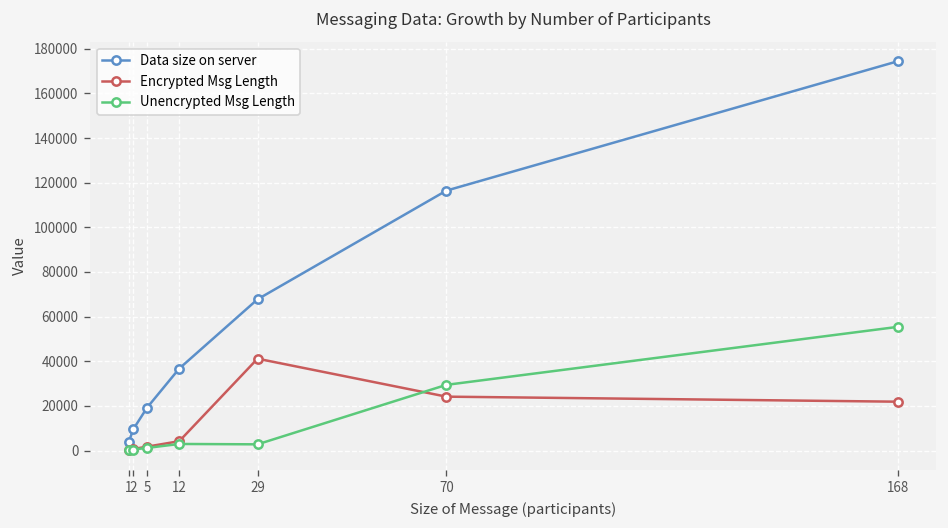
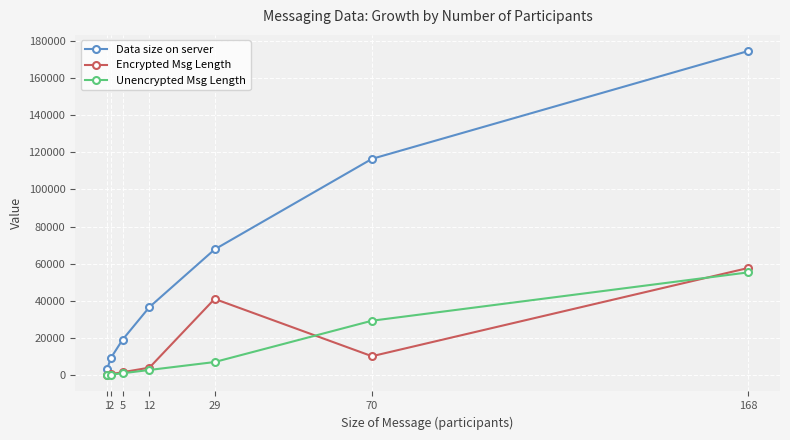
  {
    "Data size on server": {
      "5": 19000,
      "12": 37000,
      "29": 68000,
      "70": 116000,
      "168": 174000
    },
    "Encrypted Msg Length": {
      "29": 41000,
-     "70": 24000,
-     "168": 22000
+     "70": 10000,
+     "168": 58000
    },
    "Unencrypted Msg Length": {
-     "29": 3000,
+     "29": 7000,
      "70": 29000,
      "168": 55000
    }
  }
